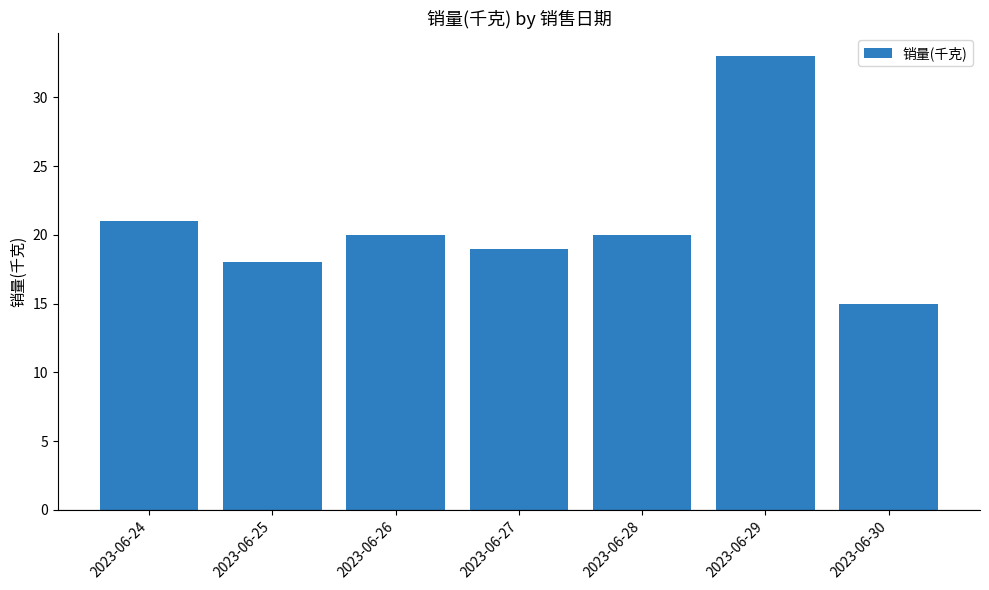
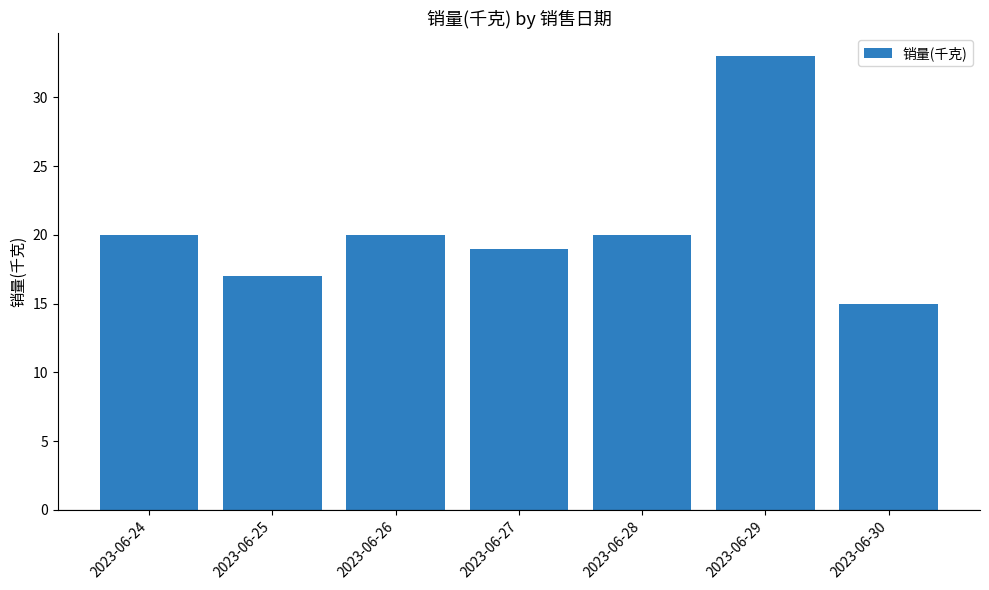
  {
-   "2023-06-24": 21,
-   "2023-06-25": 18,
+   "2023-06-24": 20,
+   "2023-06-25": 17,
    "2023-06-26": 20,
    "2023-06-27": 19,
    "2023-06-28": 20,
    "2023-06-29": 33,
    "2023-06-30": 15
  }
